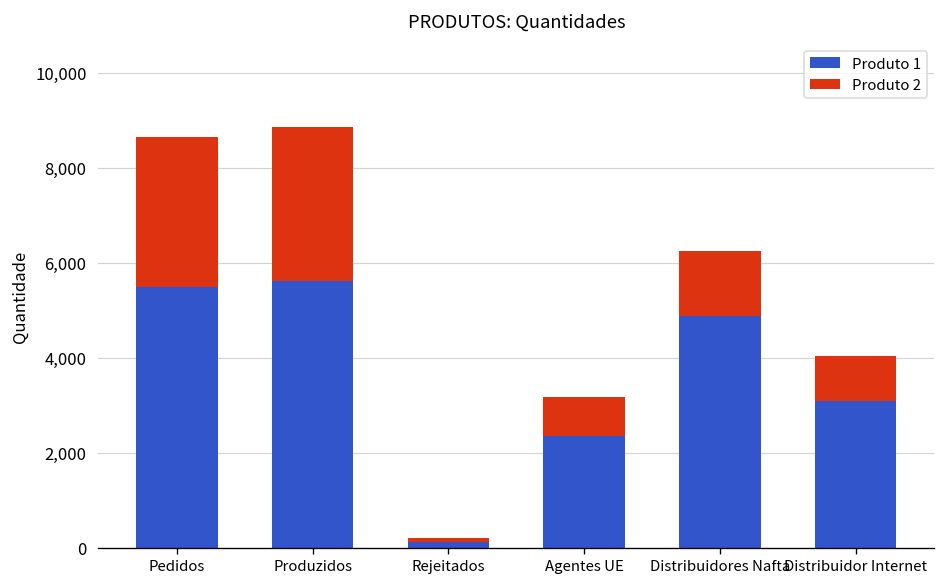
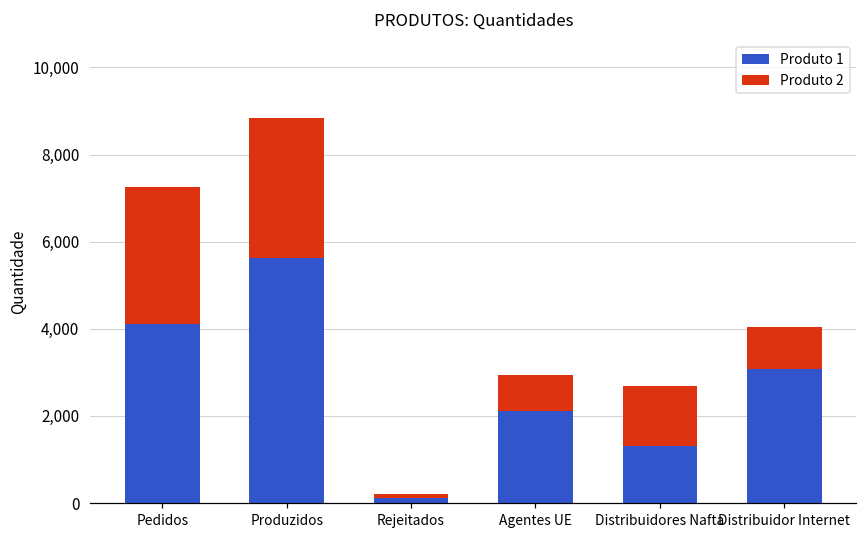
  {
    "Produto 1": {
-     "Pedidos": "5,500",
+     "Pedidos": "4,100",
      "Produzidos": "5,600",
      "Rejeitados": "100",
-     "Agentes UE": "2,300",
-     "Distribuidores Nafta": "4,900",
+     "Agentes UE": "2,100",
+     "Distribuidores Nafta": "1,300",
      "Distribuidor Internet": "3,100"
    },
    "Produto 2": {
      "Pedidos": "3,200",
      "Produzidos": "3,200",
      "Rejeitados": "100",
      "Agentes UE": "800",
      "Distribuidores Nafta": "1,400",
      "Distribuidor Internet": "1,000"
    }
  }
